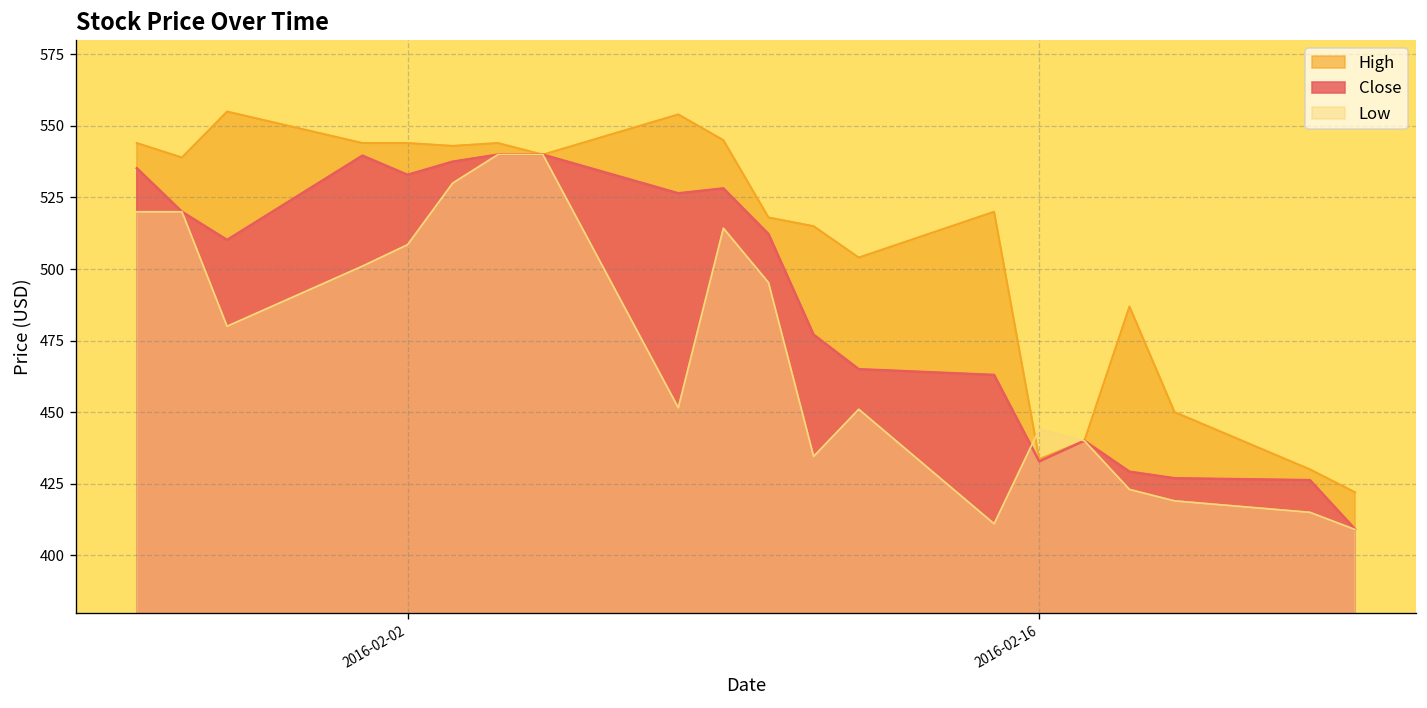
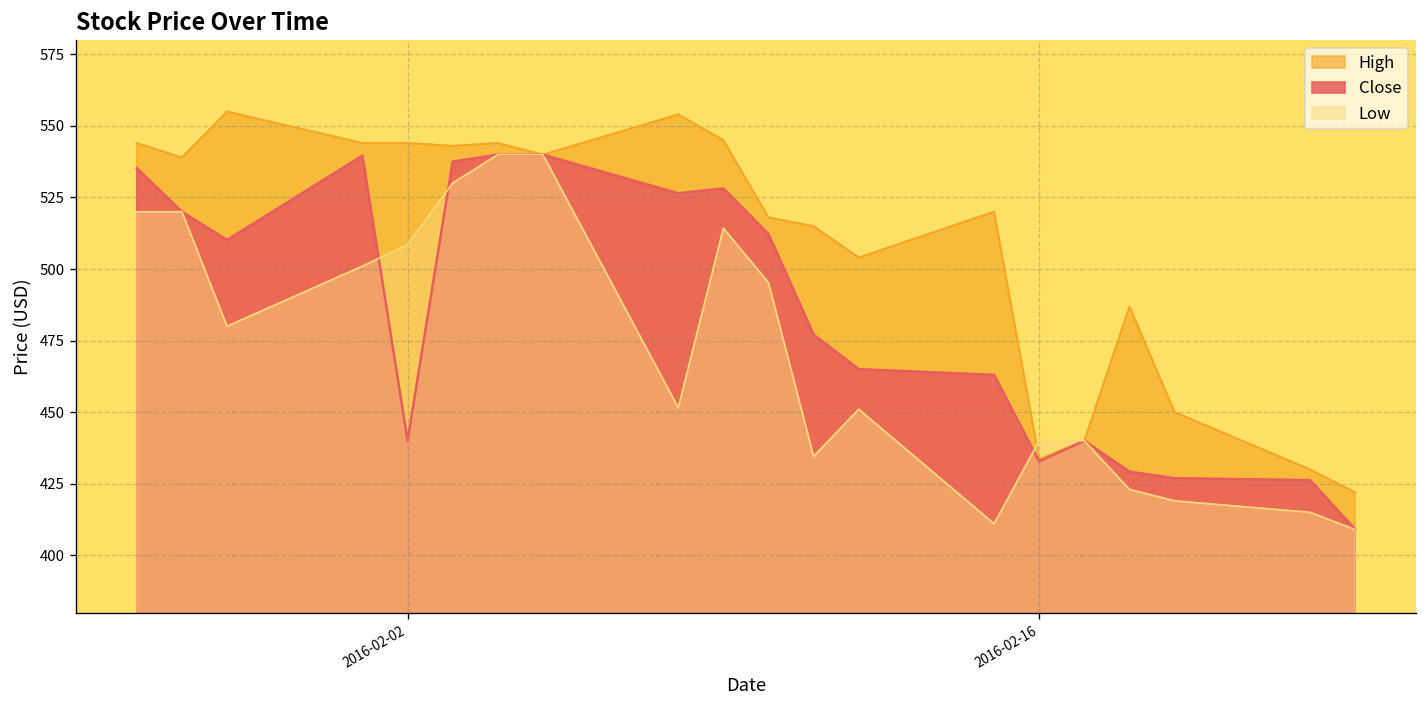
  {
    "High": {
      "2016-02-02": 544
    },
    "Close": {
-     "2016-02-02": 533
+     "2016-02-02": 440
    },
    "Low": {
      "2016-02-02": 509,
-     "2016-02-16": 444
+     "2016-02-16": 440
    }
  }
